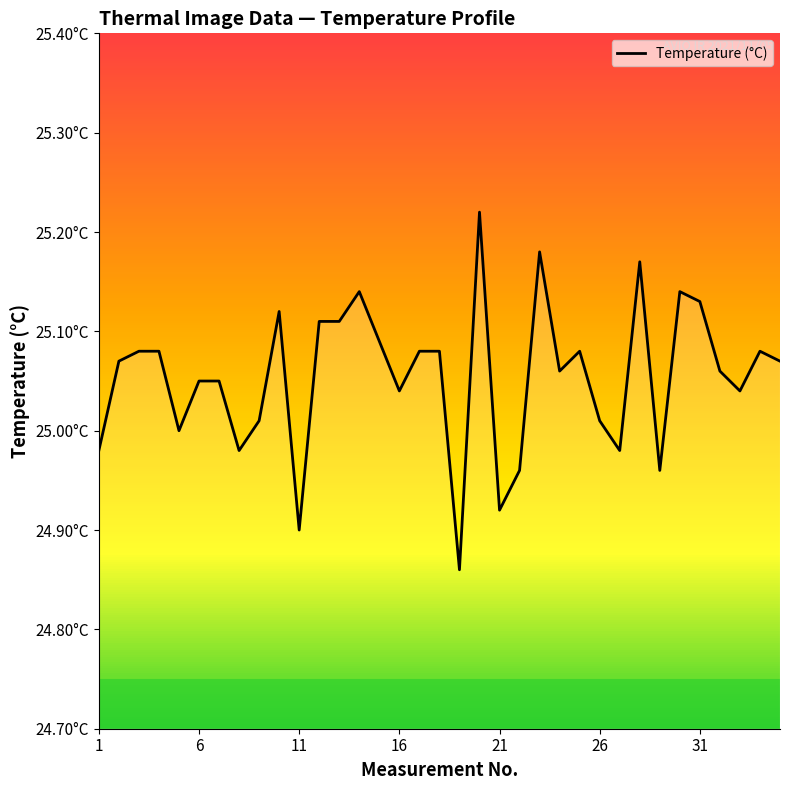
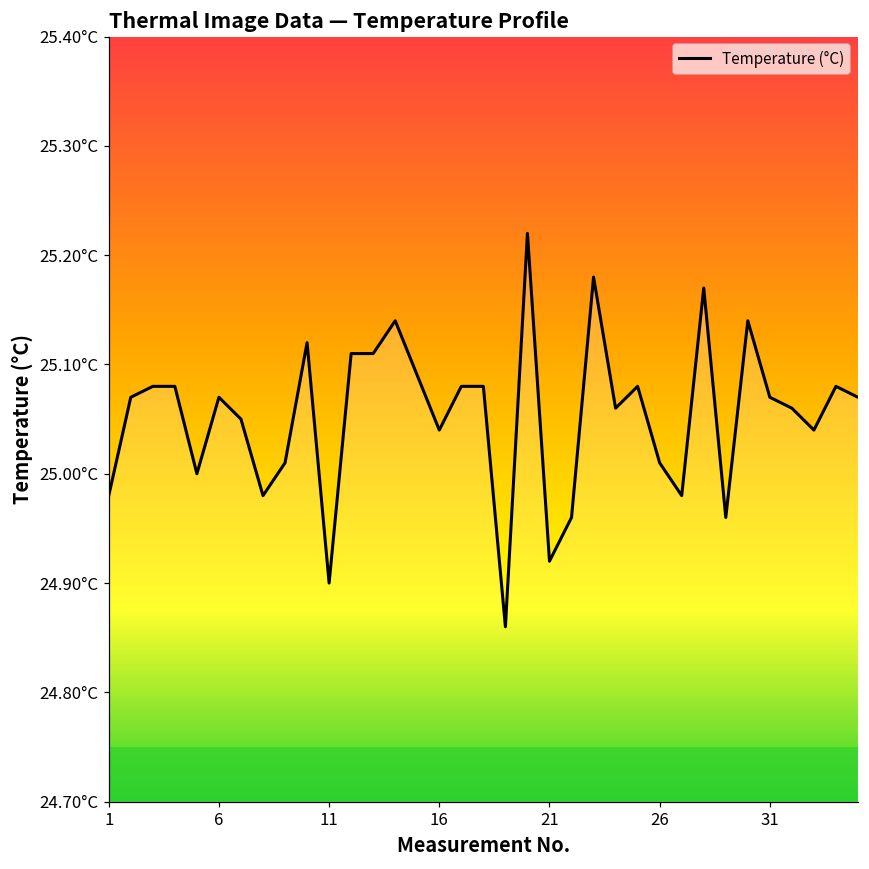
  {
    "1": "24.98°C",
-   "6": "25.05°C",
+   "6": "25.07°C",
    "11": "24.90°C",
    "16": "25.04°C",
    "21": "24.92°C",
    "26": "25.01°C",
-   "31": "25.13°C"
+   "31": "25.07°C"
  }
